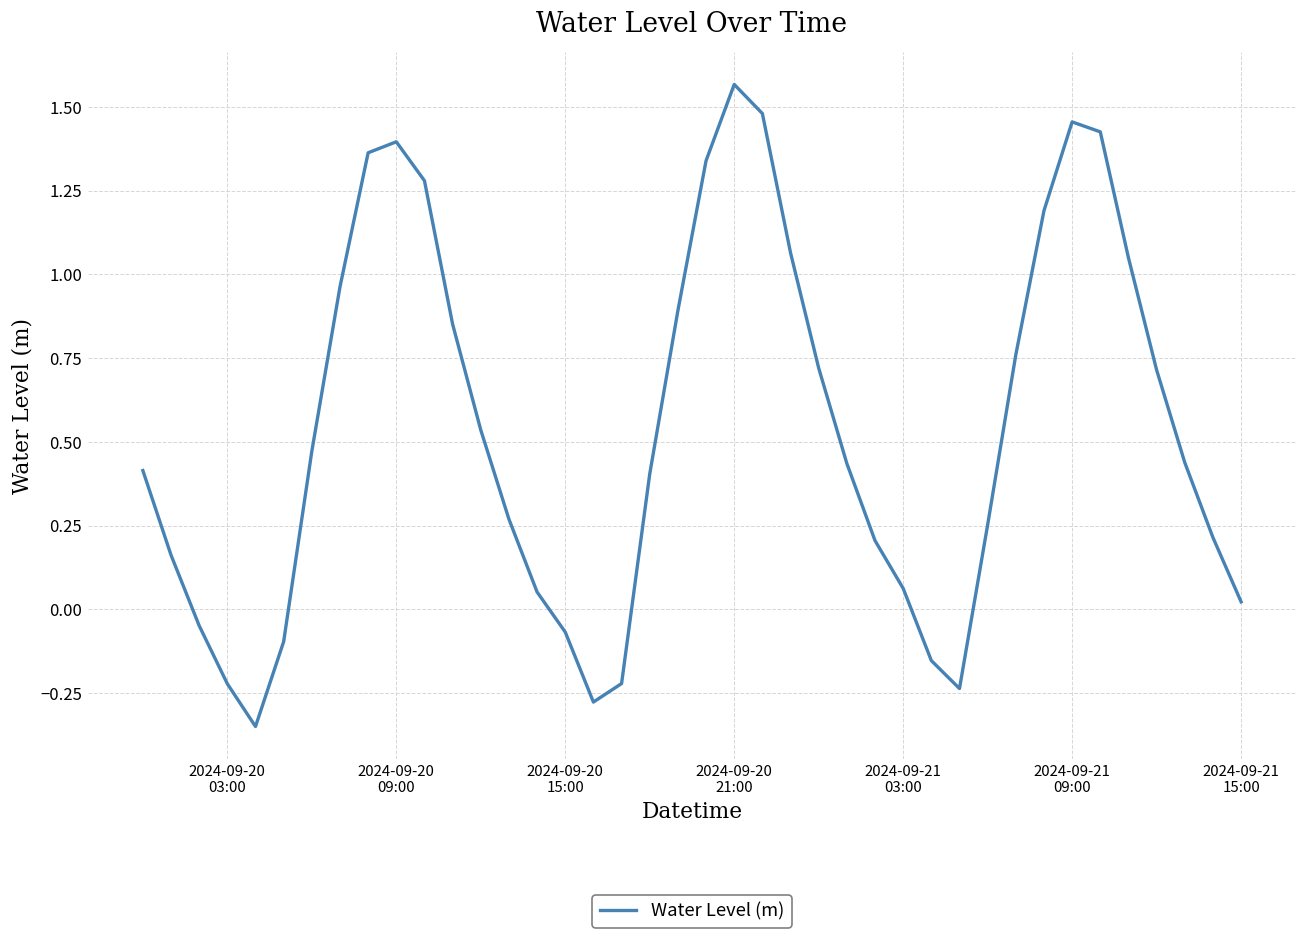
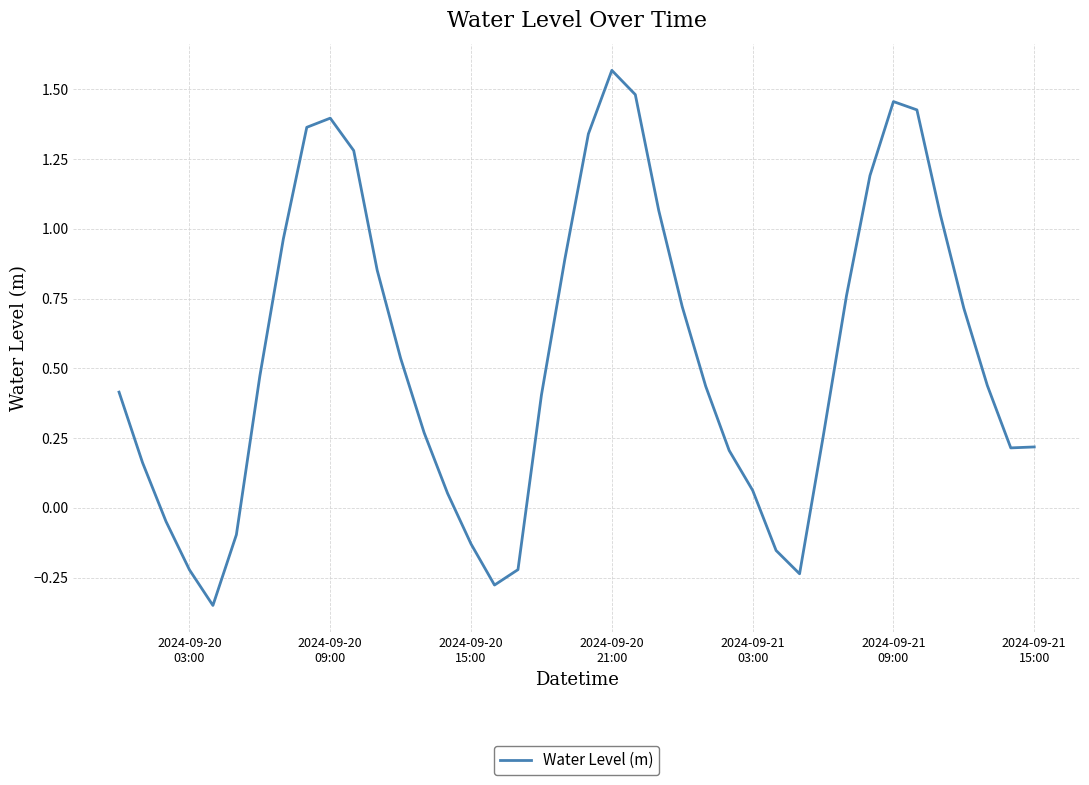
  {
    "2024-09-20 03:00": -0.22,
    "2024-09-20 09:00": 1.40,
-   "2024-09-20 15:00": -0.07,
+   "2024-09-20 15:00": -0.13,
    "2024-09-20 21:00": 1.57,
    "2024-09-21 03:00": 0.06,
    "2024-09-21 09:00": 1.46,
-   "2024-09-21 15:00": 0.02
+   "2024-09-21 15:00": 0.22
  }
